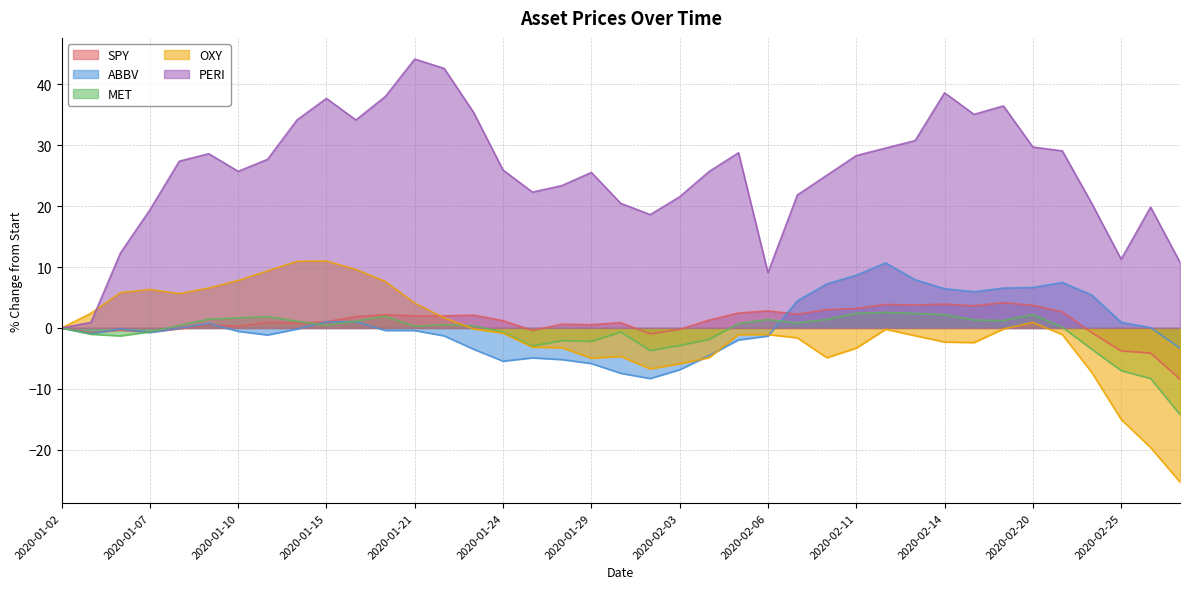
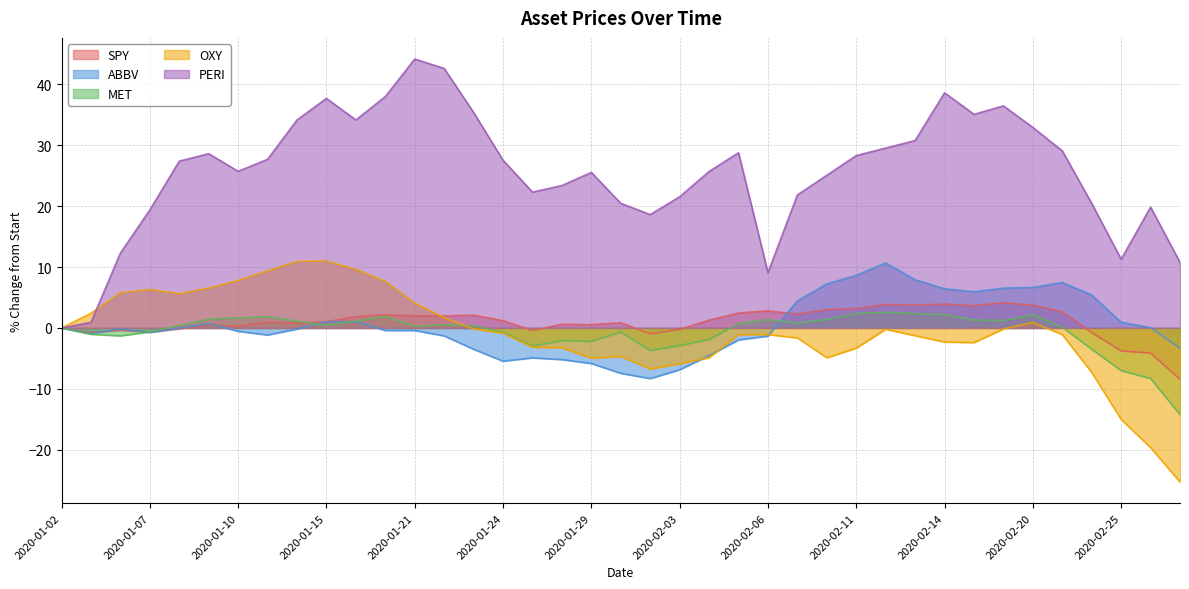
  {
    "PERI": {
      "2020-01-07": 19,
      "2020-01-10": 26,
      "2020-01-15": 38,
      "2020-01-21": 44,
-     "2020-01-24": 26,
+     "2020-01-24": 28,
      "2020-01-29": 26,
      "2020-02-03": 22,
      "2020-02-06": 9,
      "2020-02-11": 28,
      "2020-02-14": 39,
-     "2020-02-20": 30,
+     "2020-02-20": 33,
      "2020-02-25": 11
    }
  }
